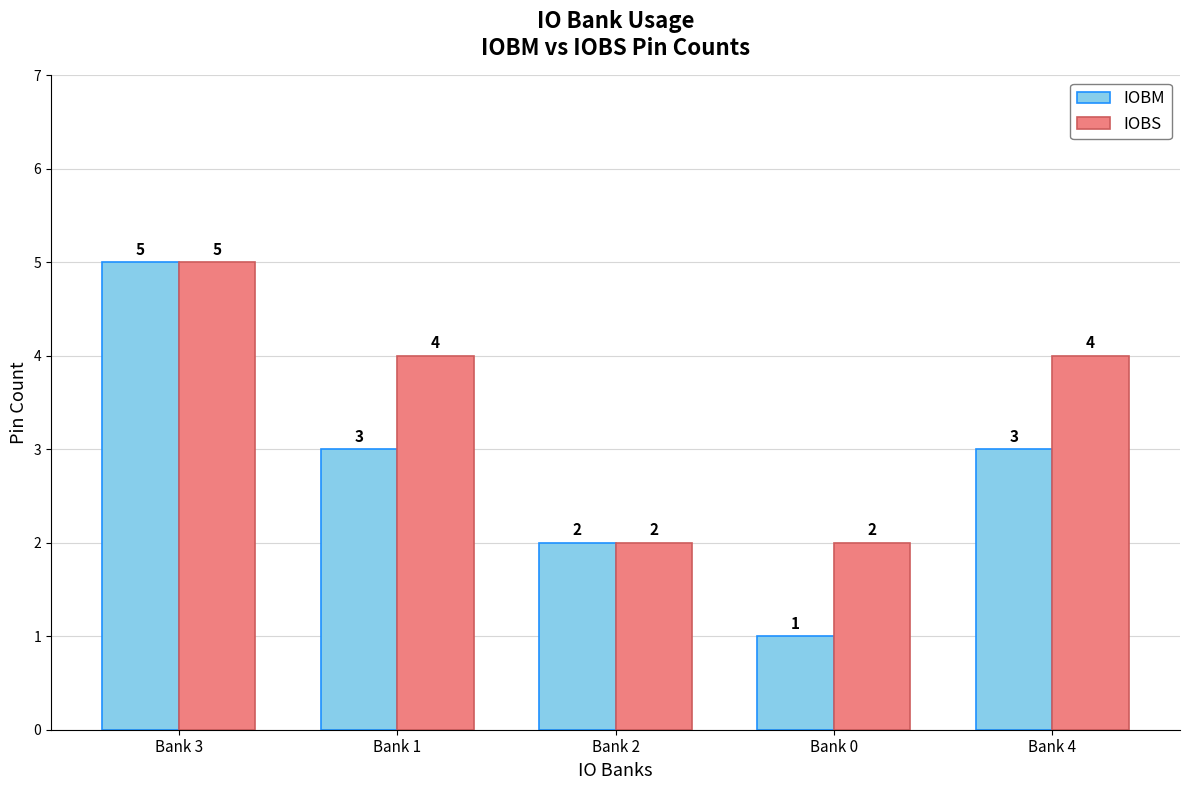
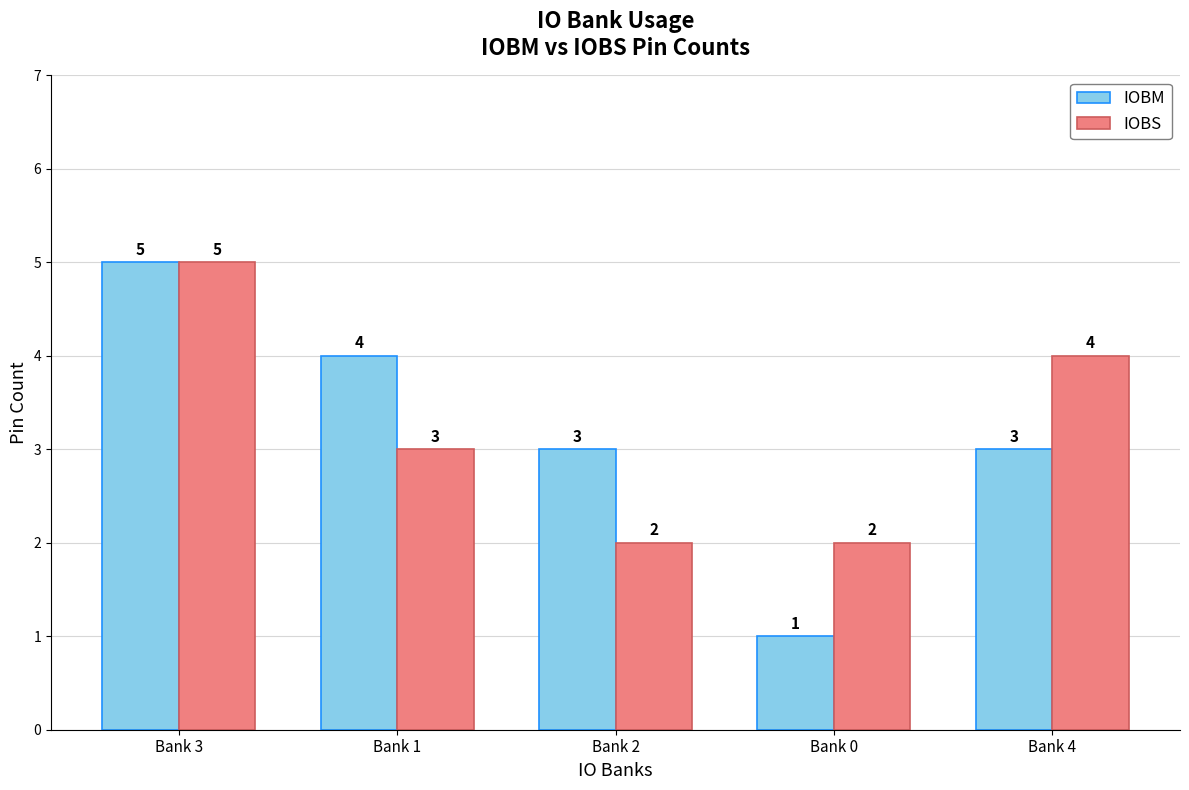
  {
    "IOBM": {
      "Bank 3": 5,
-     "Bank 1": 3,
-     "Bank 2": 2,
+     "Bank 1": 4,
+     "Bank 2": 3,
      "Bank 0": 1,
      "Bank 4": 3
    },
    "IOBS": {
      "Bank 3": 5,
-     "Bank 1": 4,
+     "Bank 1": 3,
      "Bank 2": 2,
      "Bank 0": 2,
      "Bank 4": 4
    }
  }
